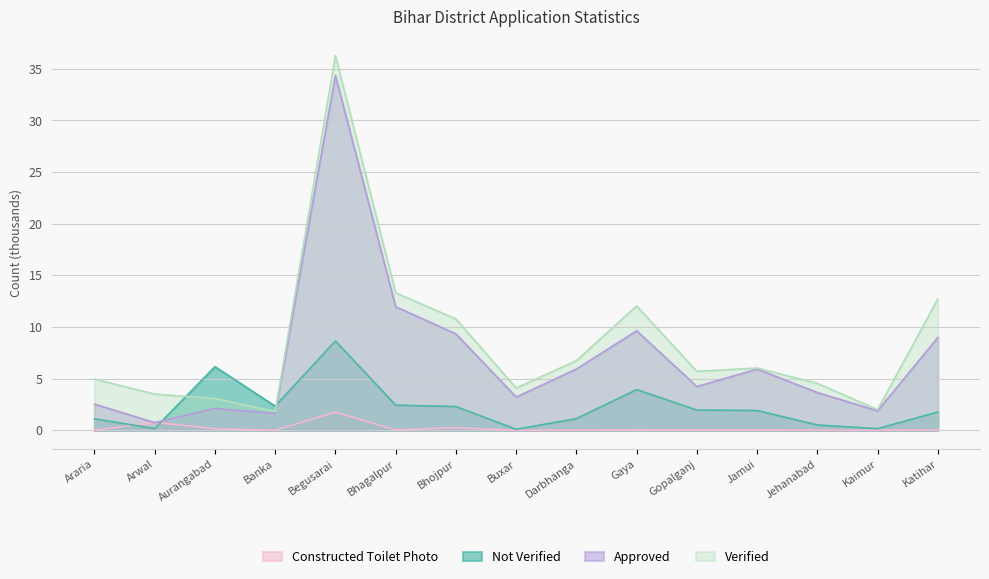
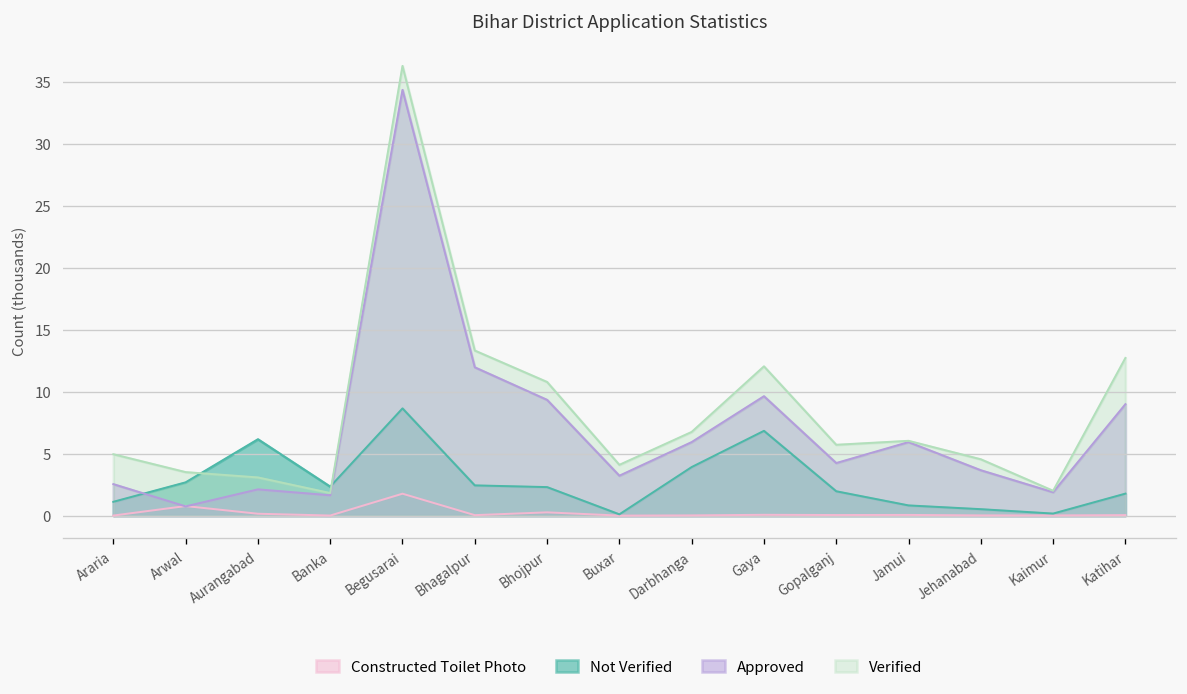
  {
    "Not Verified": {
      "Araria": 1.1,
-     "Arwal": 0.2,
+     "Arwal": 2.7,
      "Aurangabad": 6.2,
      "Banka": 2.3,
      "Begusarai": 8.6,
      "Bhagalpur": 2.4,
      "Bhojpur": 2.3,
-     "Darbhanga": 1.1,
-     "Gaya": 3.9,
+     "Darbhanga": 3.9,
+     "Gaya": 6.8,
      "Gopalganj": 2.0,
-     "Jamui": 1.9,
+     "Jamui": 0.8,
      "Jehanabad": 0.5,
      "Katihar": 1.8
    }
  }
